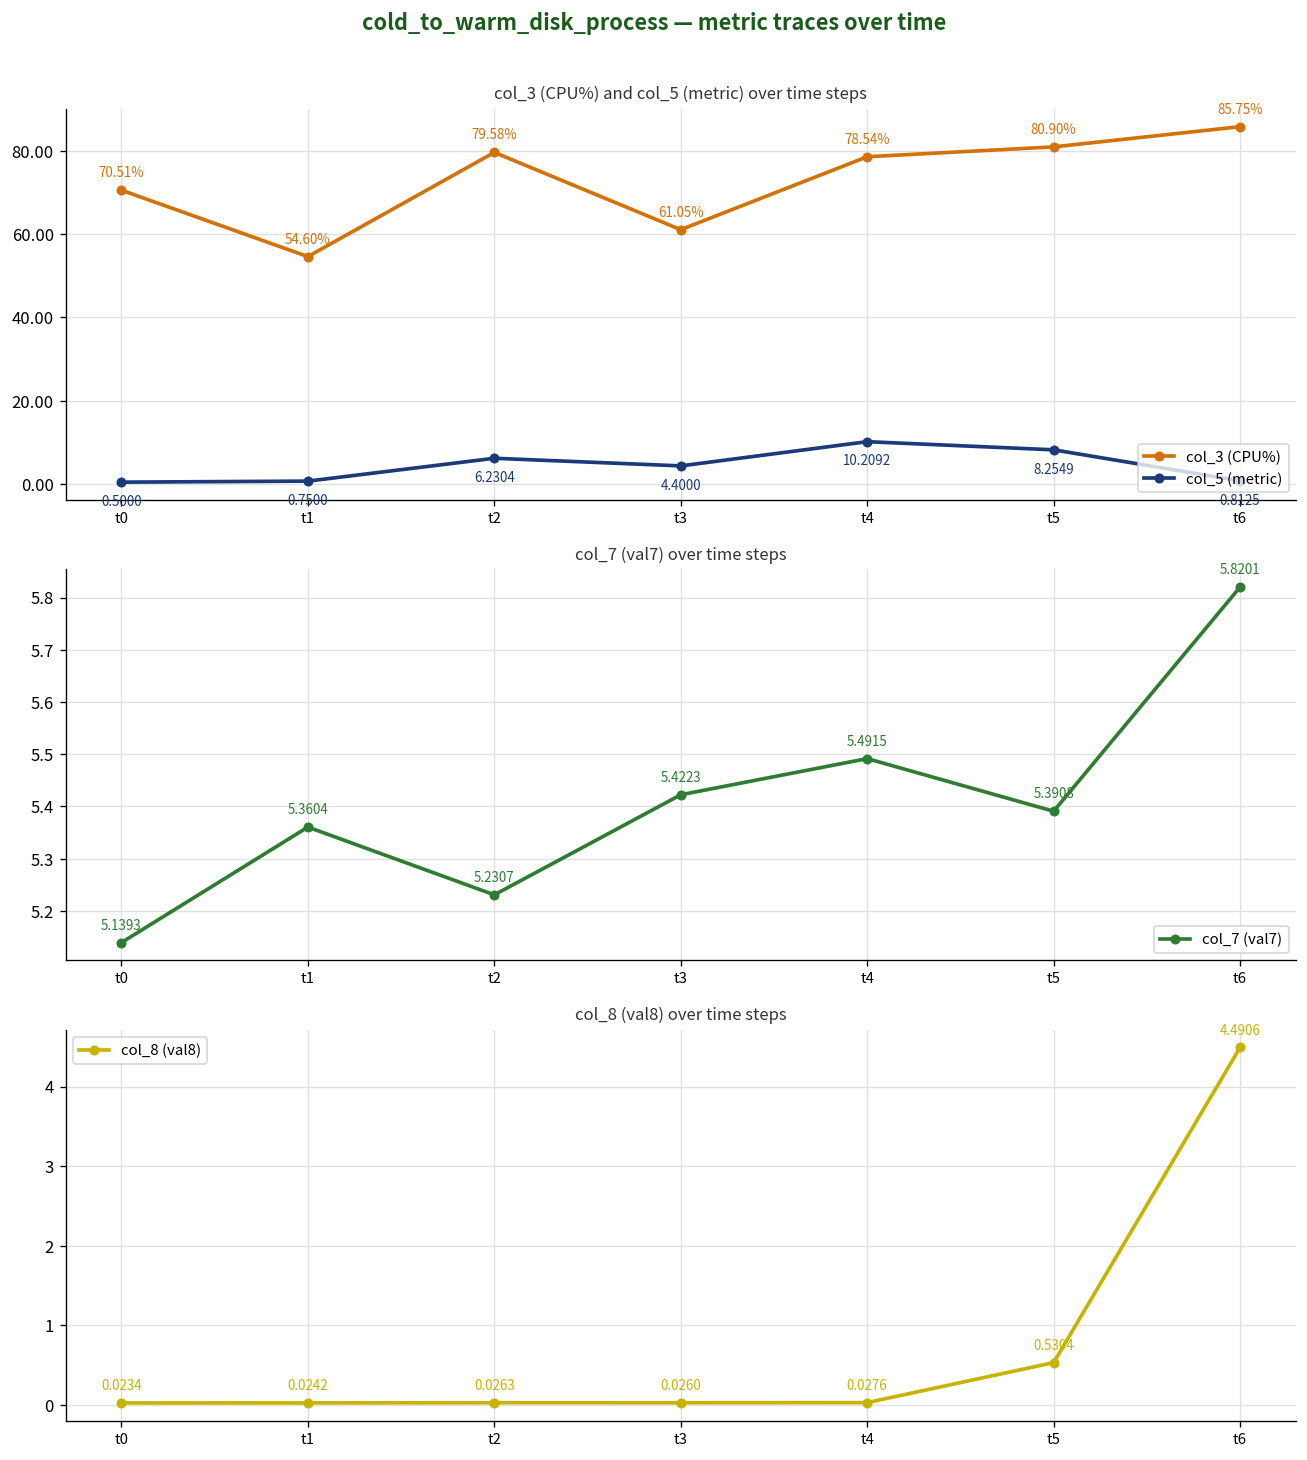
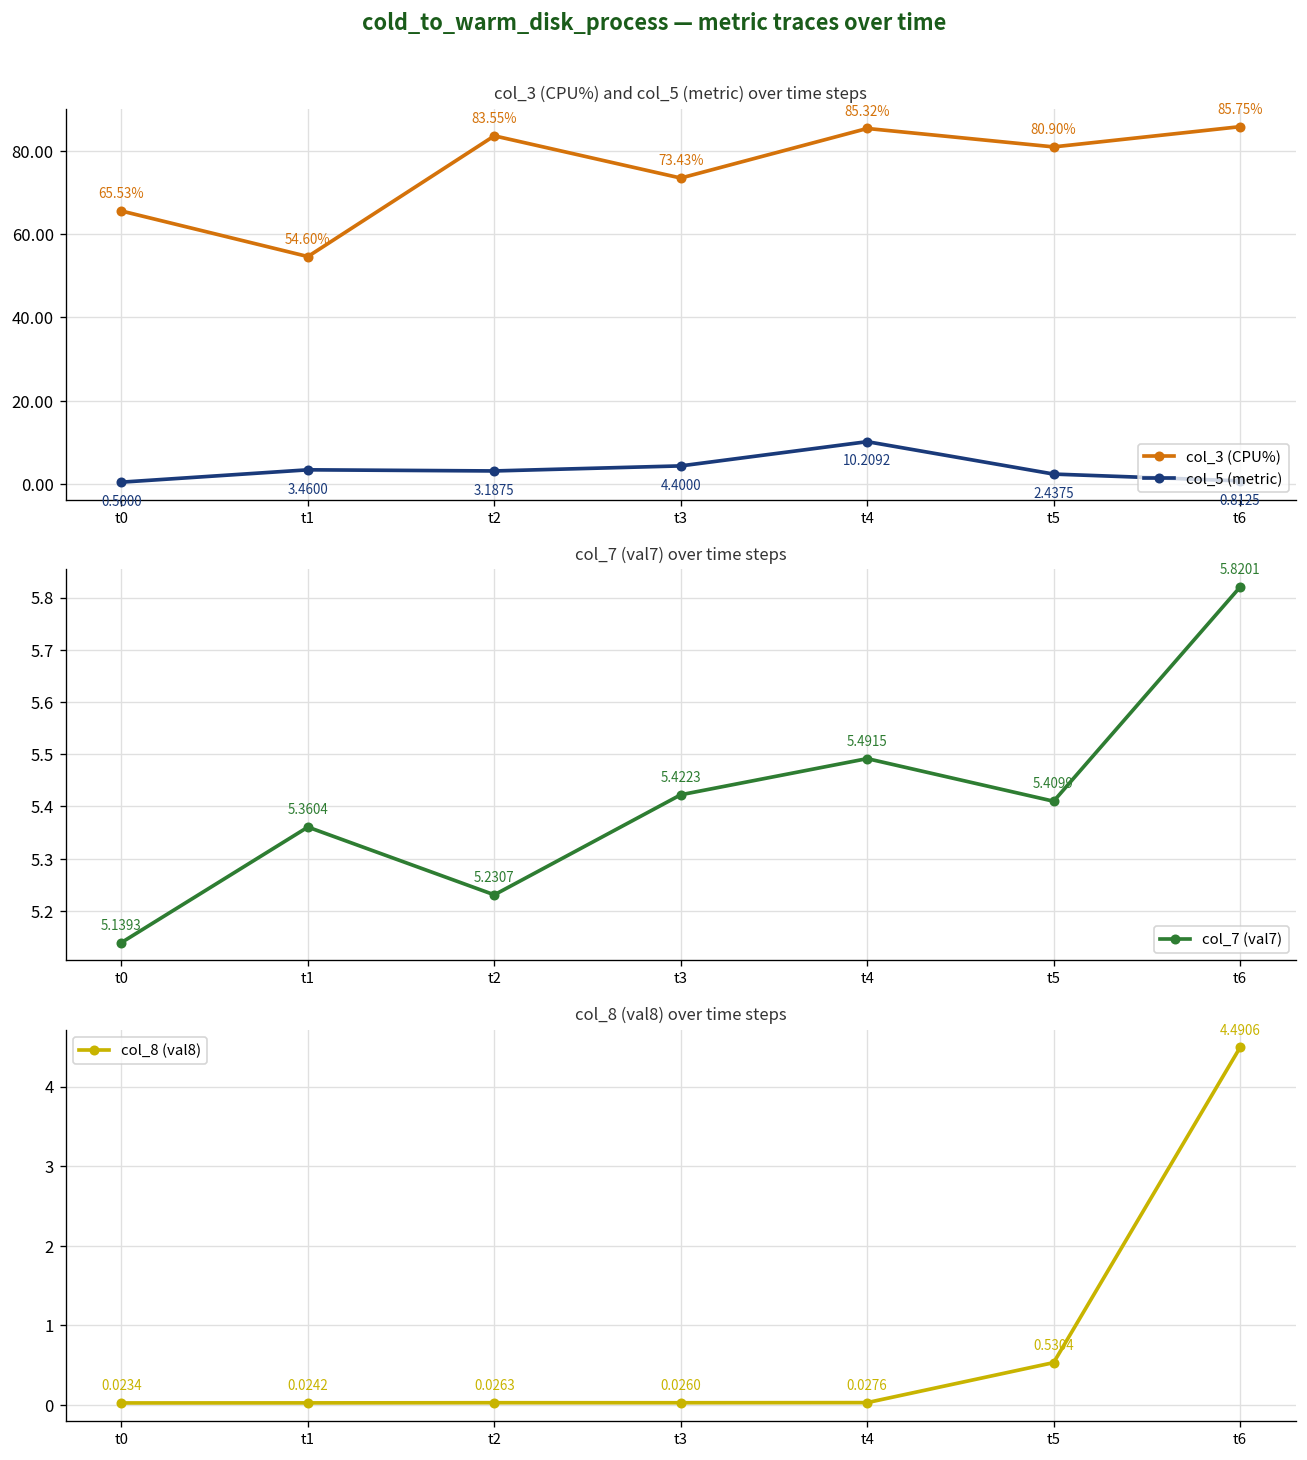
  {
    "col_3 (CPU%) and col_5 (metric) over time steps": {
      "col_3 (CPU%)": {
-       "t0": "70.51%",
+       "t0": "65.53%",
        "t1": "54.60%",
-       "t2": "79.58%",
-       "t3": "61.05%",
-       "t4": "78.54%",
+       "t2": "83.55%",
+       "t3": "73.43%",
+       "t4": "85.32%",
        "t5": "80.90%",
        "t6": "85.75%"
      },
      "col_5 (metric)": {
        "t0": "0.5000",
-       "t1": "0.7500",
-       "t2": "6.2304",
+       "t1": "3.4600",
+       "t2": "3.1875",
        "t3": "4.4000",
        "t4": "10.2092",
-       "t5": "8.2549"
+       "t5": "2.4375"
      }
    },
    "col_7 (val7) over time steps": {
      "t0": "5.1393",
      "t1": "5.3604",
      "t2": "5.2307",
      "t3": "5.4223",
      "t4": "5.4915",
-     "t5": "5.3908",
+     "t5": "5.4099",
      "t6": "5.8201"
    },
    "col_8 (val8) over time steps": {
      "t0": "0.0234",
      "t1": "0.0242",
      "t2": "0.0263",
      "t3": "0.0260",
      "t4": "0.0276",
      "t5": "0.5304",
      "t6": "4.4906"
    }
  }
